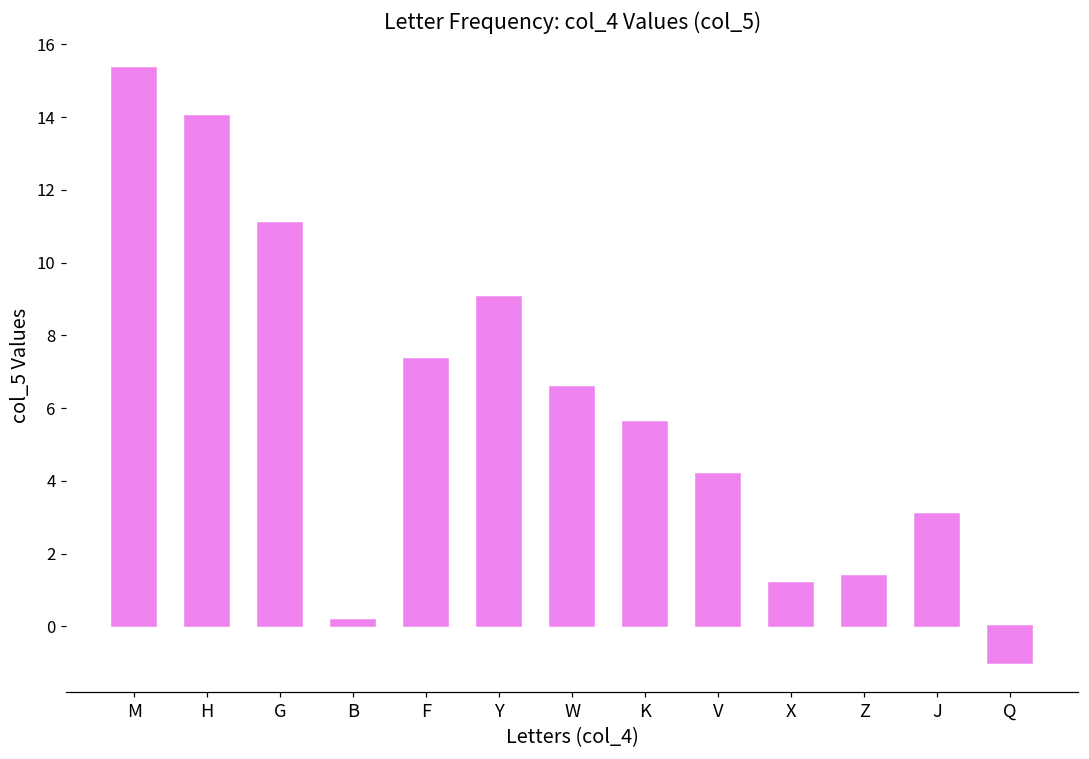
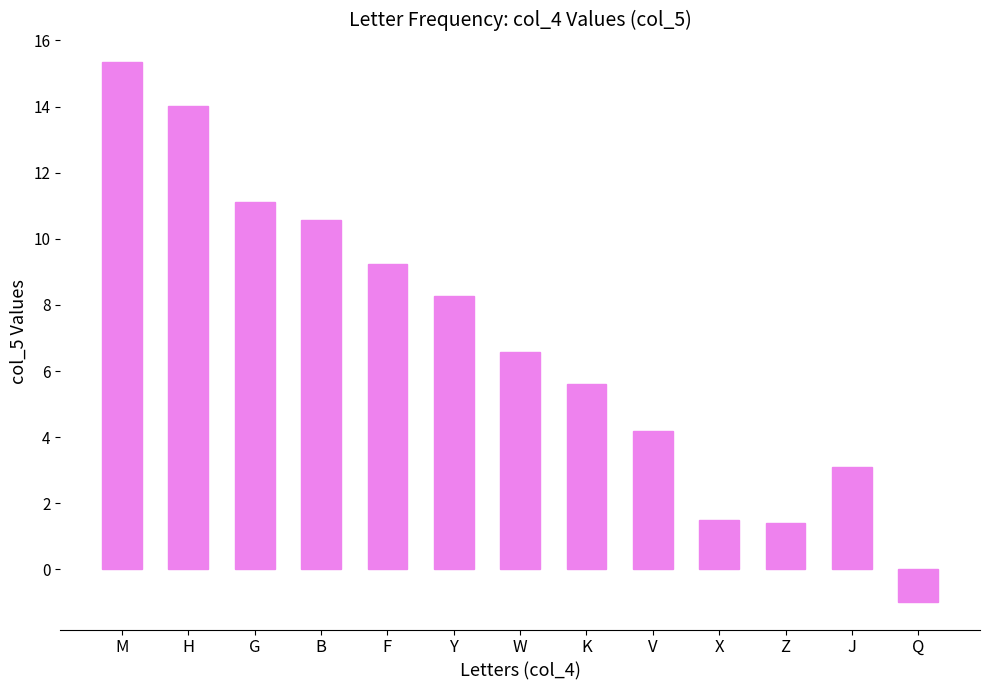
  {
    "M": 15.4,
    "H": 14.0,
    "G": 11.1,
-   "B": 0.2,
-   "F": 7.4,
-   "Y": 9.1,
+   "B": 10.6,
+   "F": 9.2,
+   "Y": 8.3,
    "W": 6.6,
    "K": 5.6,
    "V": 4.2,
-   "X": 1.2,
+   "X": 1.5,
    "Z": 1.4,
    "J": 3.1,
    "Q": -1.0
  }
